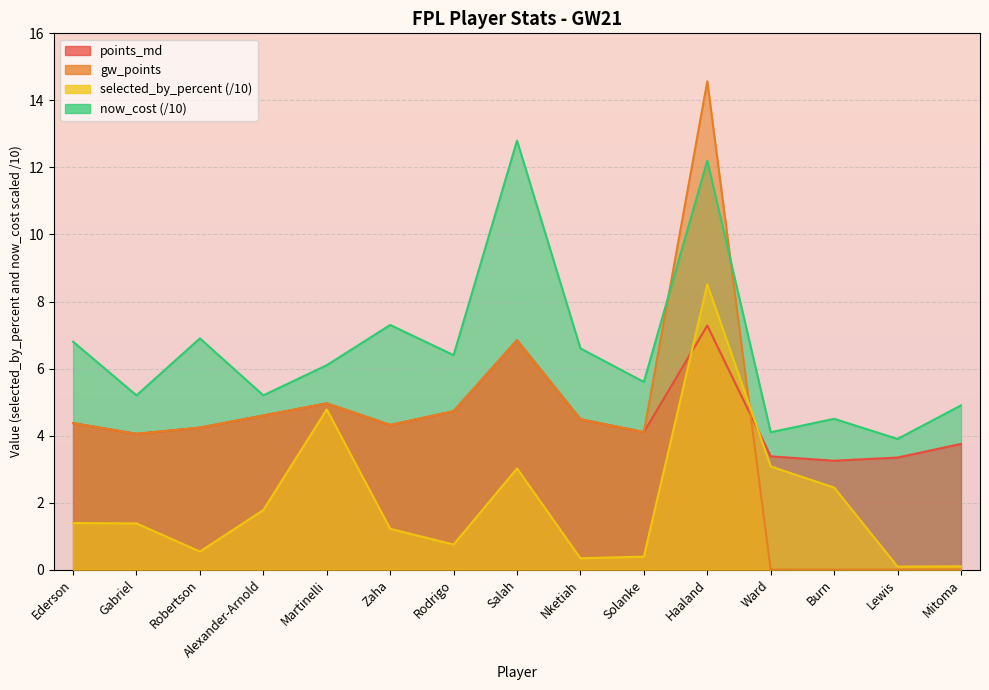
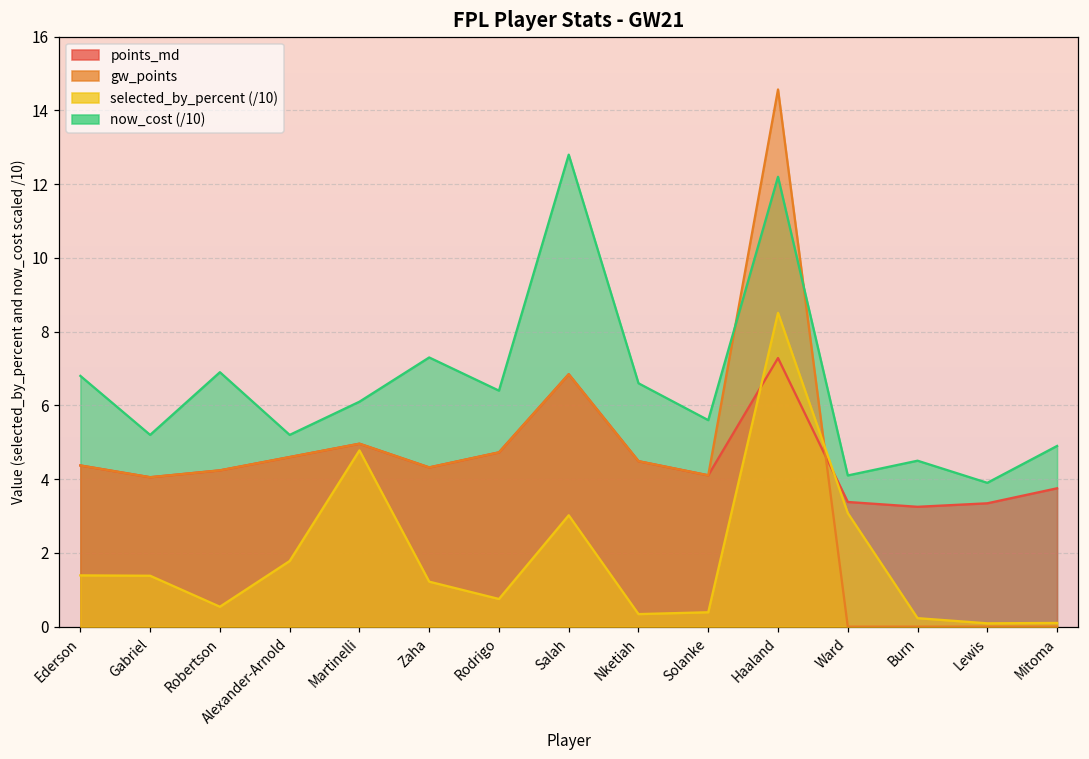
  {
    "selected_by_percent (/10)": {
      "Ederson": 1.4,
      "Gabriel": 1.4,
      "Robertson": 0.5,
      "Alexander-Arnold": 1.8,
      "Martinelli": 4.8,
      "Zaha": 1.2,
      "Rodrigo": 0.8,
      "Salah": 3.0,
      "Nketiah": 0.3,
      "Solanke": 0.4,
      "Haaland": 8.5,
      "Ward": 3.1,
-     "Burn": 2.5,
+     "Burn": 0.2,
      "Lewis": 0.1,
      "Mitoma": 0.1
    },
    "now_cost (/10)": {
      "Ederson": 6.8,
      "Gabriel": 5.2,
      "Robertson": 6.9,
      "Alexander-Arnold": 5.2,
      "Martinelli": 6.1,
      "Zaha": 7.3,
      "Rodrigo": 6.4,
      "Salah": 12.8,
      "Nketiah": 6.6,
      "Solanke": 5.6,
      "Haaland": 12.2,
      "Ward": 4.1,
      "Burn": 4.5,
      "Lewis": 3.9,
      "Mitoma": 4.9
    }
  }
